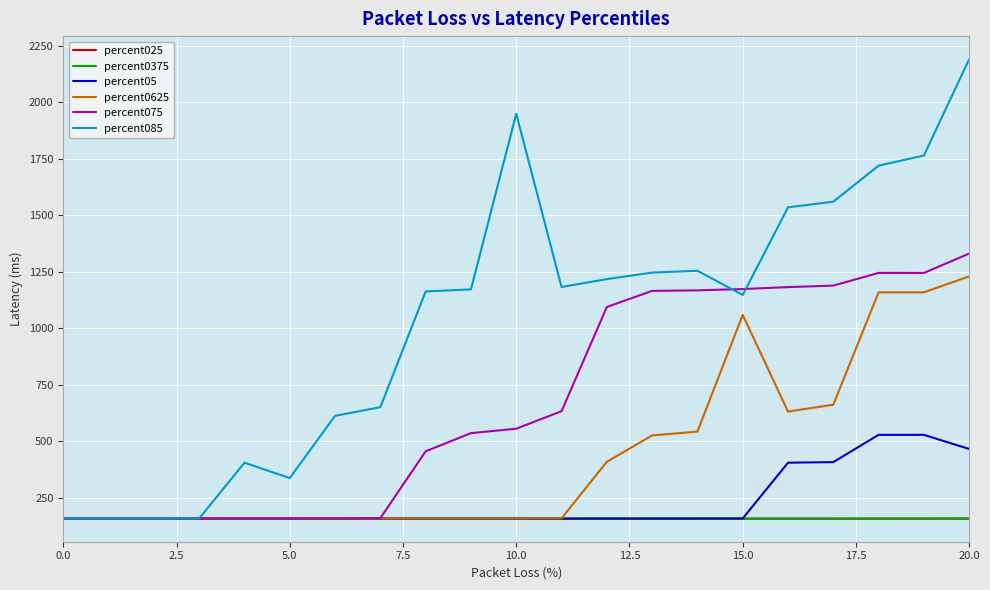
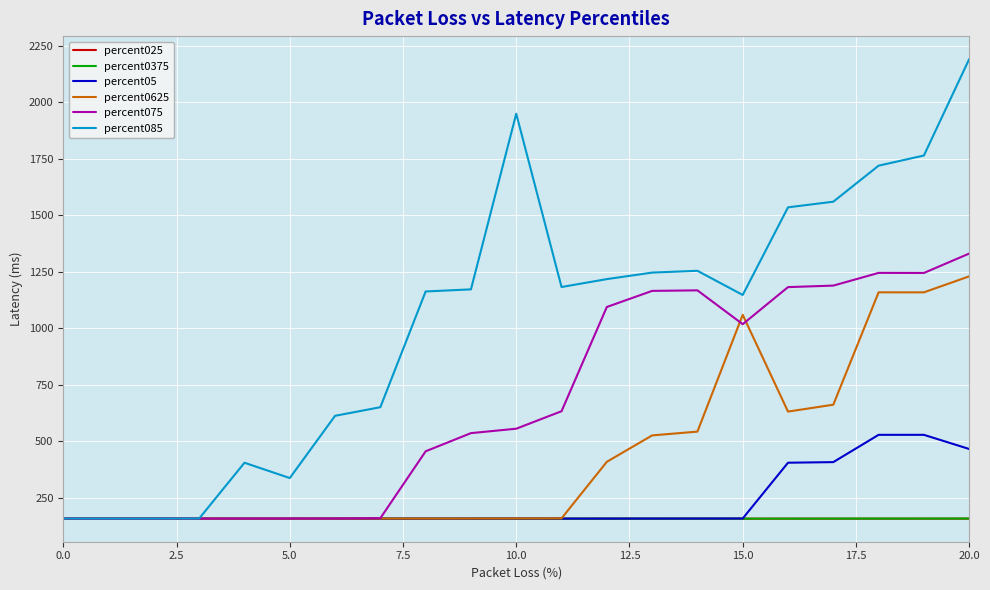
  {
    "percent05": {
      "20.0": 470
    },
    "percent0625": {
      "15.0": 1060,
      "20.0": 1230
    },
    "percent075": {
      "10.0": 560,
-     "15.0": 1170,
+     "15.0": 1020,
      "20.0": 1330
    },
    "percent085": {
      "5.0": 340,
      "10.0": 1950,
      "15.0": 1150,
      "20.0": 2190
    }
  }
